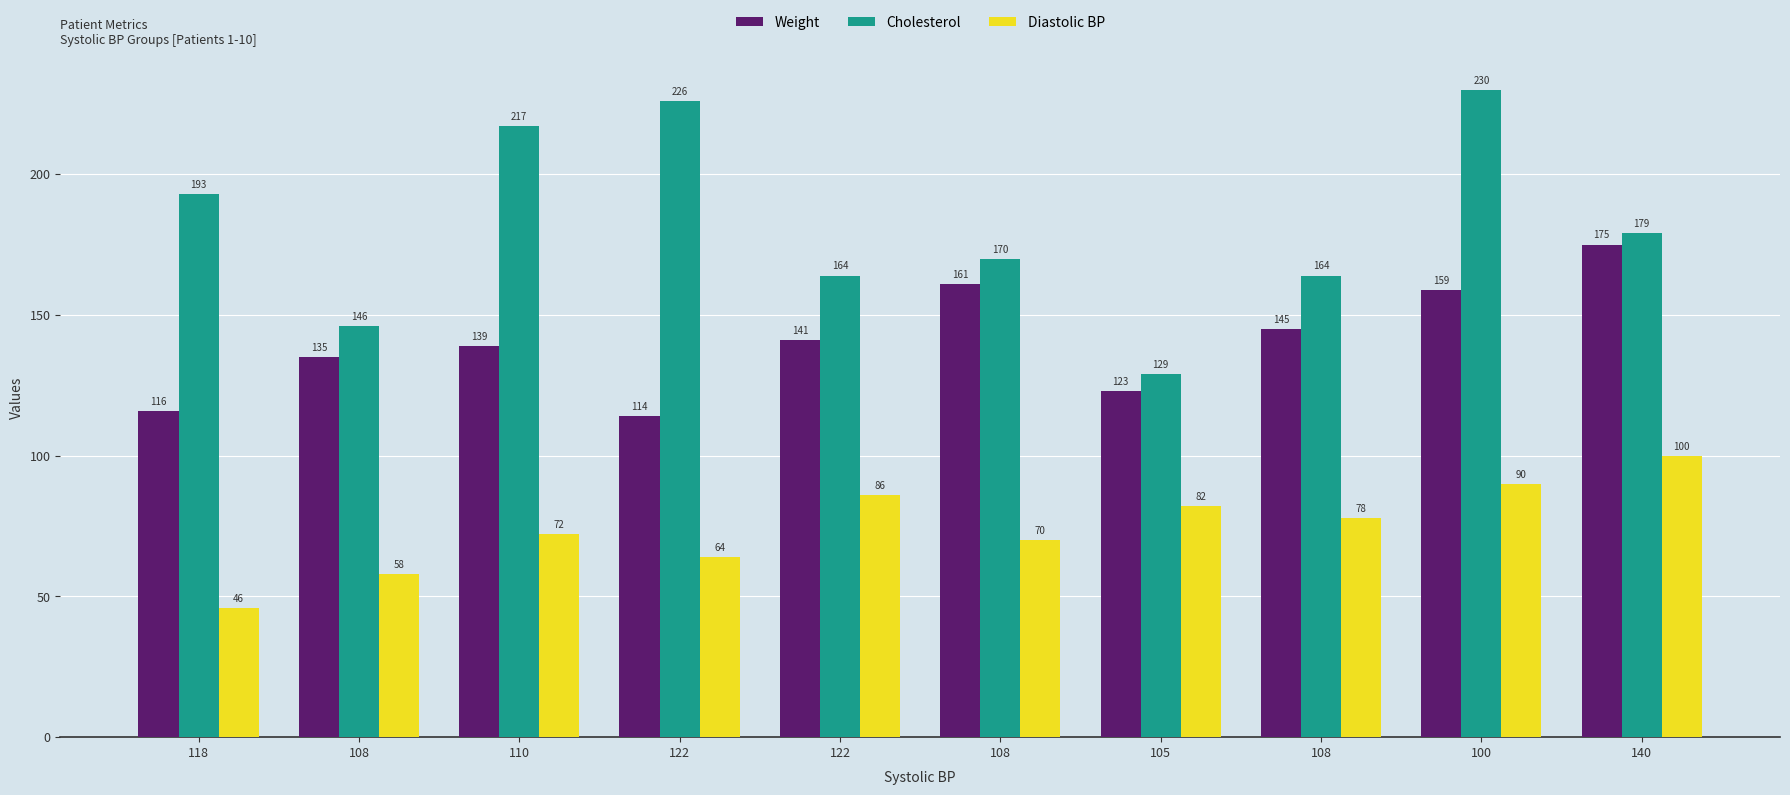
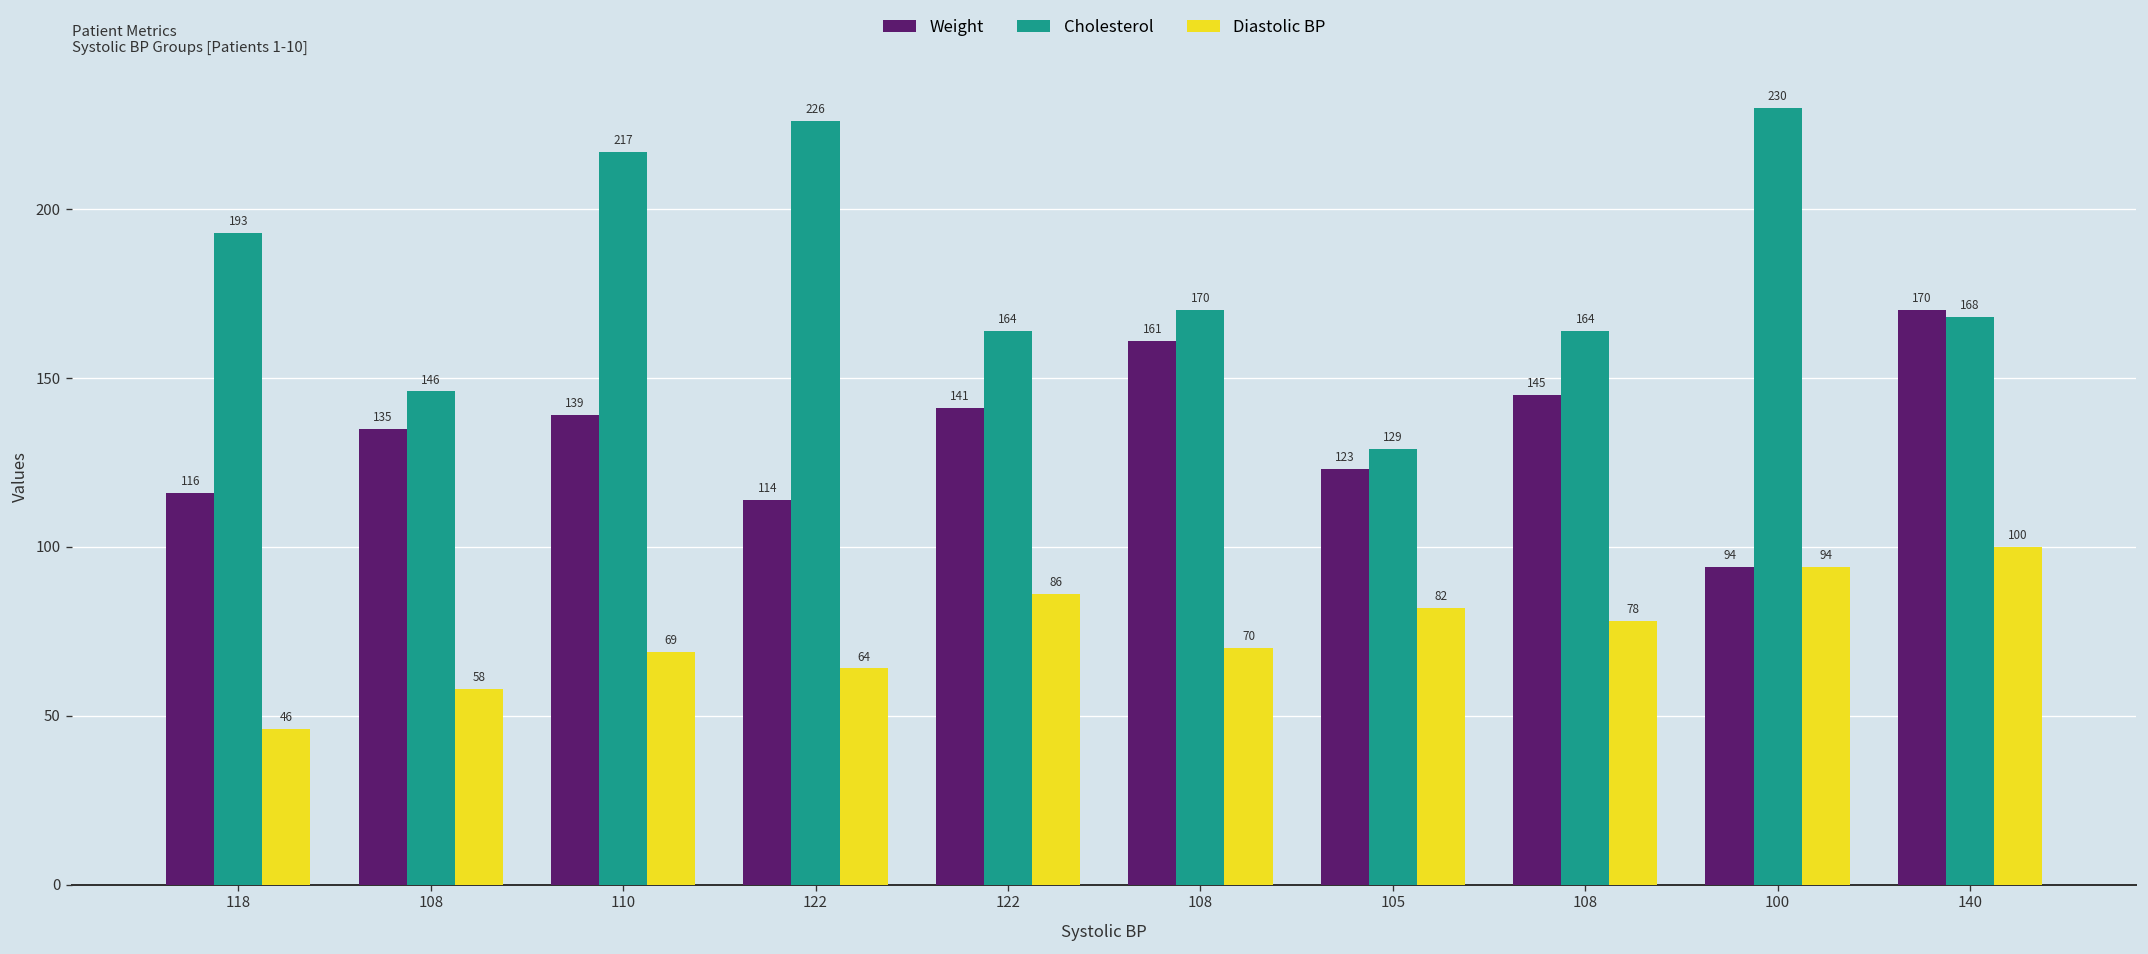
  {
    "Weight": {
      "118": 116,
      "110": 139,
      "105": 123,
-     "100": 159,
-     "140": 175
+     "100": 94,
+     "140": 170
    },
    "Cholesterol": {
      "118": 193,
      "110": 217,
      "105": 129,
      "100": 230,
-     "140": 179
+     "140": 168
    },
    "Diastolic BP": {
      "118": 46,
-     "110": 72,
+     "110": 69,
      "105": 82,
-     "100": 90,
+     "100": 94,
      "140": 100
    }
  }
